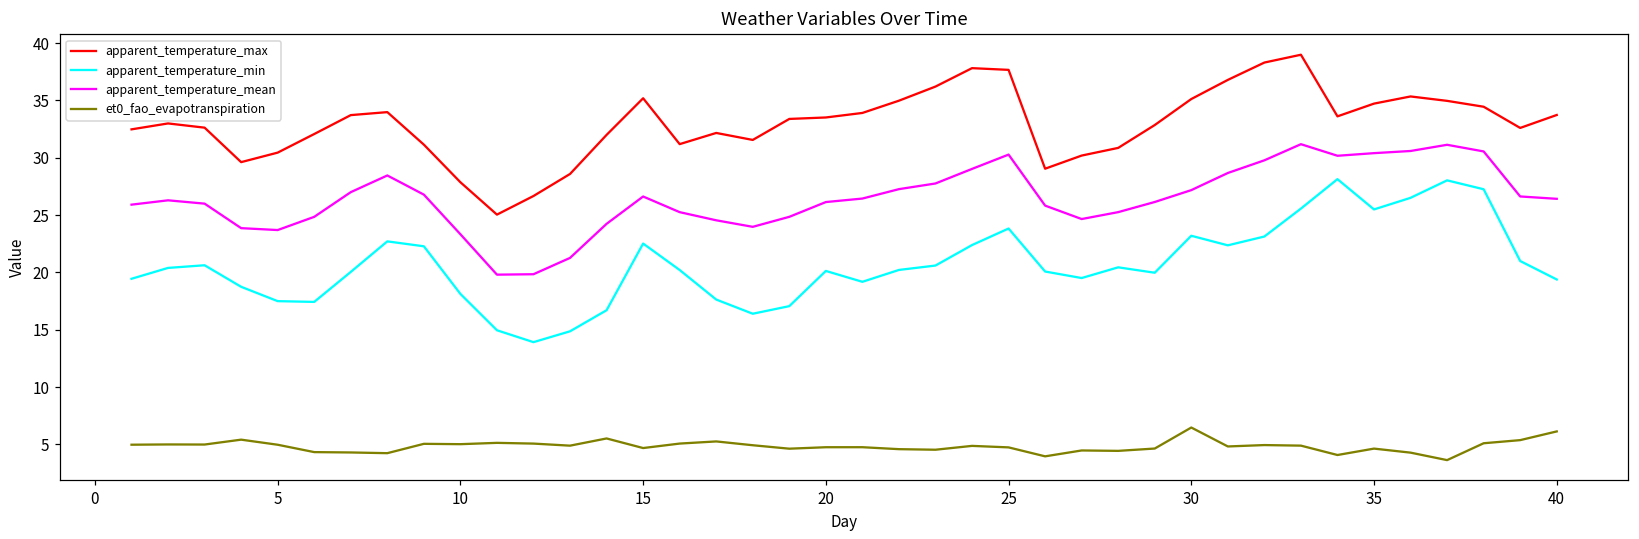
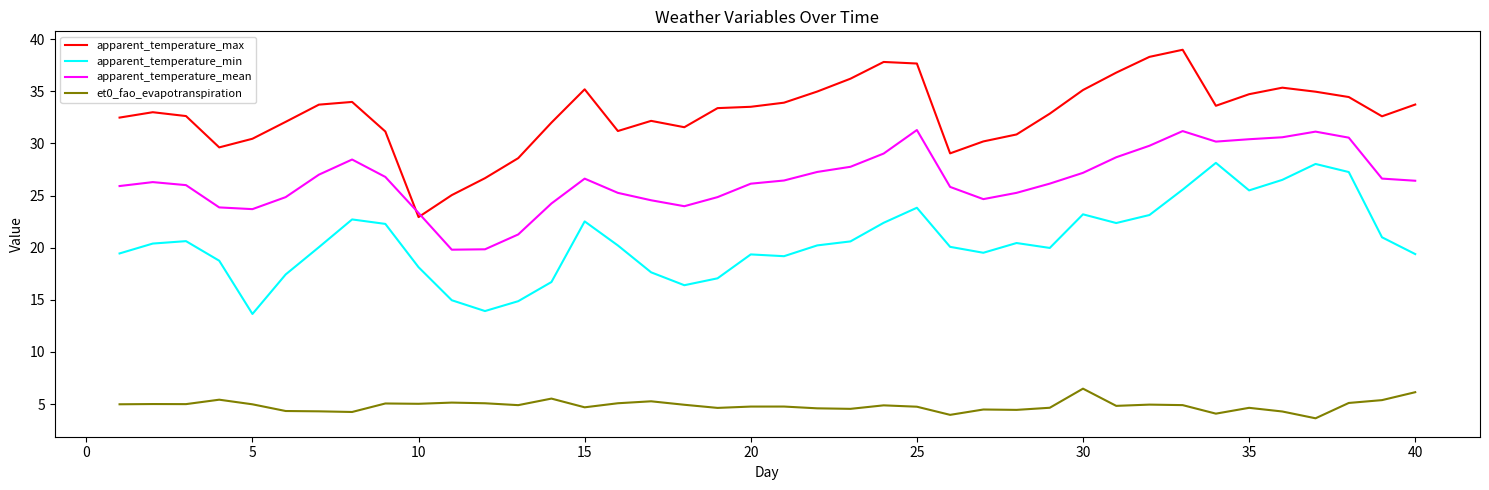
  {
    "apparent_temperature_max": {
      "5": 30.4,
-     "10": 27.9,
+     "10": 22.9,
      "15": 35.2,
      "20": 33.5,
      "25": 37.7,
      "30": 35.1,
      "35": 34.7,
      "40": 33.7
    },
    "apparent_temperature_min": {
-     "5": 17.5,
+     "5": 13.6,
      "10": 18.1,
      "15": 22.5,
-     "20": 20.1,
+     "20": 19.4,
      "25": 23.8,
      "30": 23.2,
      "35": 25.5,
      "40": 19.4
    },
    "apparent_temperature_mean": {
      "5": 23.7,
      "10": 23.3,
      "15": 26.6,
      "20": 26.1,
-     "25": 30.3,
+     "25": 31.3,
      "30": 27.2,
      "35": 30.4,
      "40": 26.4
    },
    "et0_fao_evapotranspiration": {
      "5": 5.0,
      "10": 5.0,
      "15": 4.7,
      "20": 4.8,
      "25": 4.7,
      "30": 6.5,
      "35": 4.6,
      "40": 6.1
    }
  }
